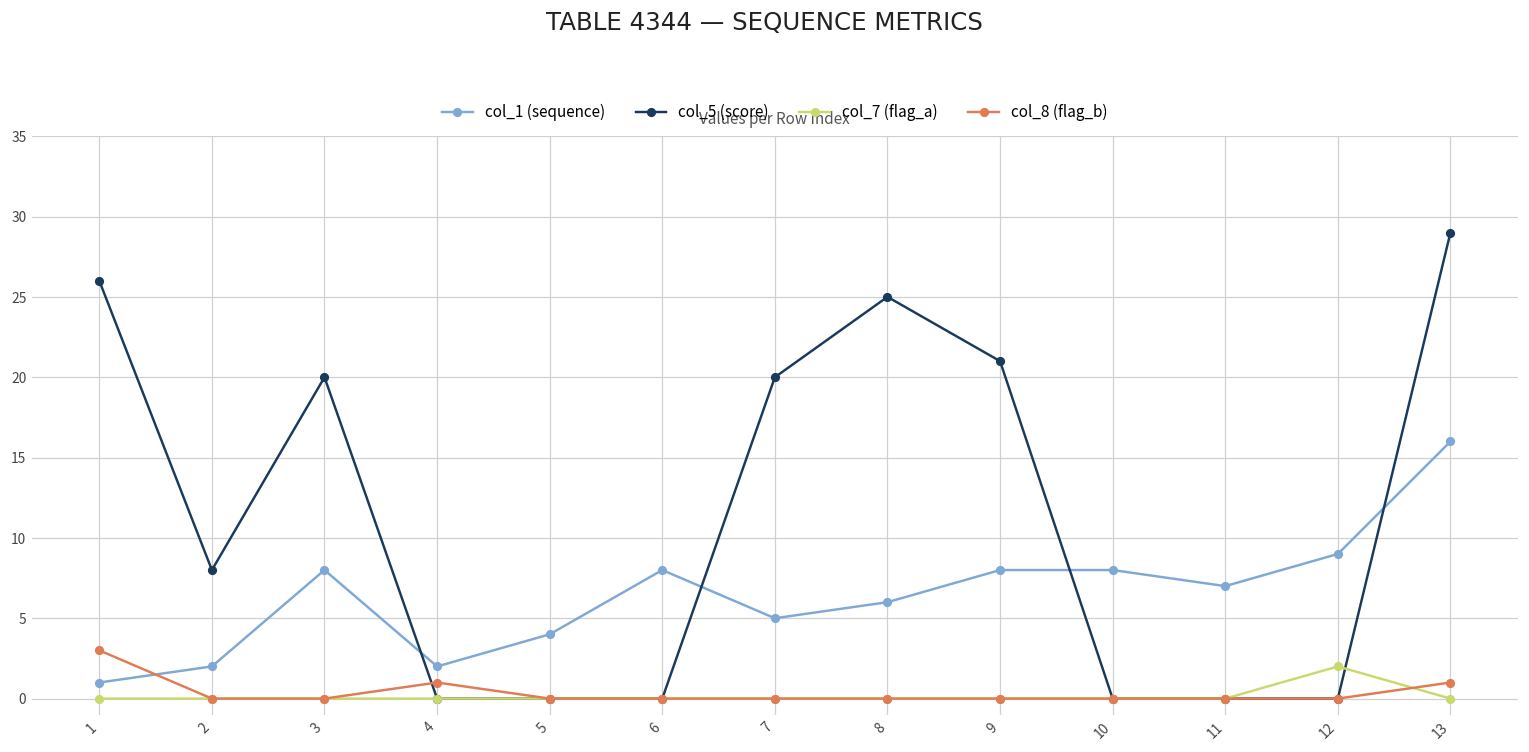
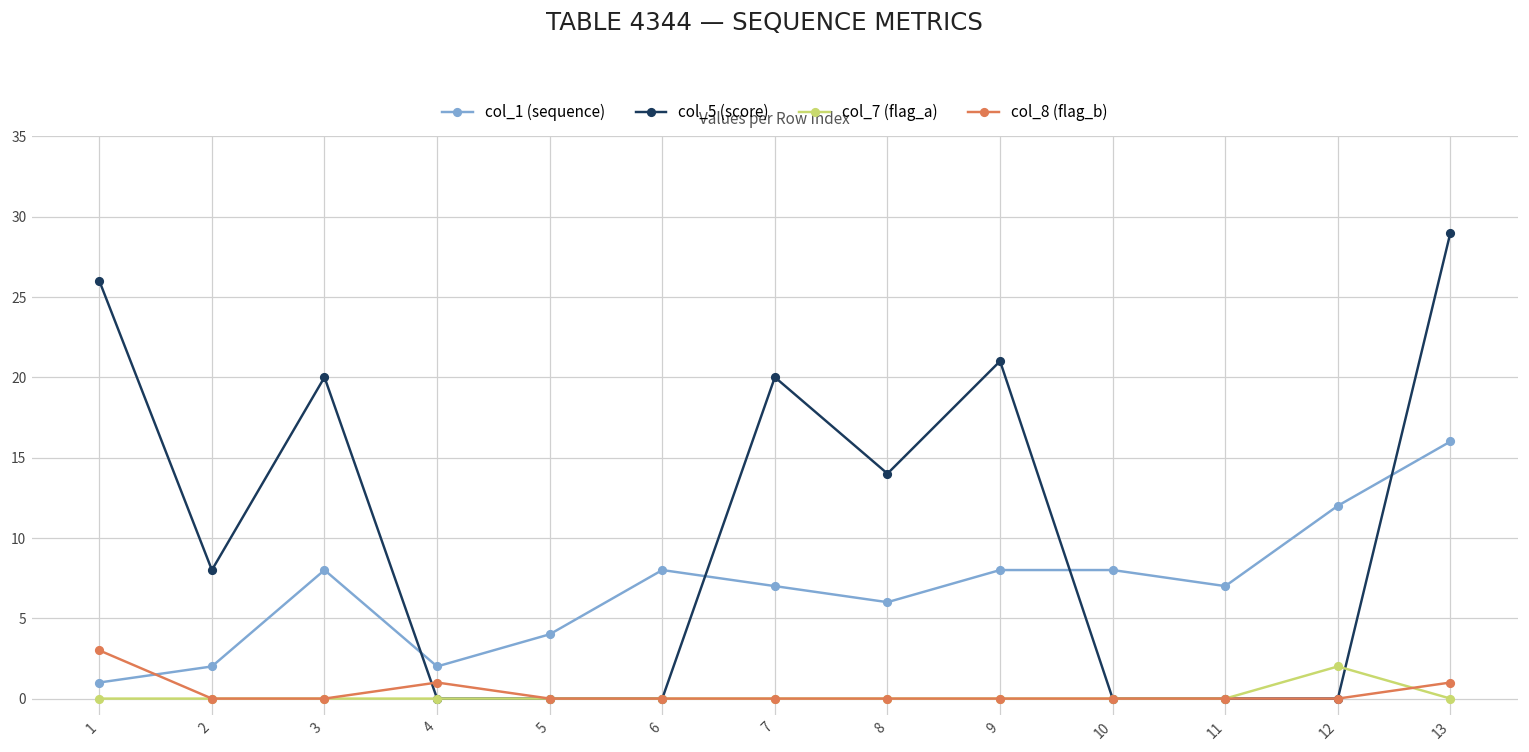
  {
    "col_1 (sequence)": {
      "1": 1,
      "2": 2,
      "3": 8,
      "4": 2,
      "5": 4,
      "6": 8,
-     "7": 5,
+     "7": 7,
      "8": 6,
      "9": 8,
      "10": 8,
      "11": 7,
-     "12": 9,
+     "12": 12,
      "13": 16
    },
    "col_5 (score)": {
      "1": 26,
      "2": 8,
      "3": 20,
      "7": 20,
-     "8": 25,
+     "8": 14,
      "9": 21,
      "13": 29
    },
    "col_7 (flag_a)": {
      "1": 0,
      "12": 2,
      "13": 0
    },
    "col_8 (flag_b)": {
      "1": 3,
      "4": 1,
      "13": 1
    }
  }
